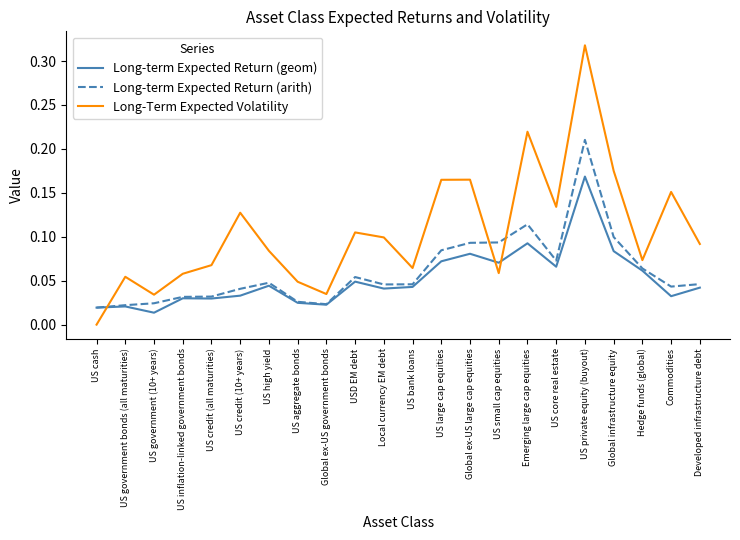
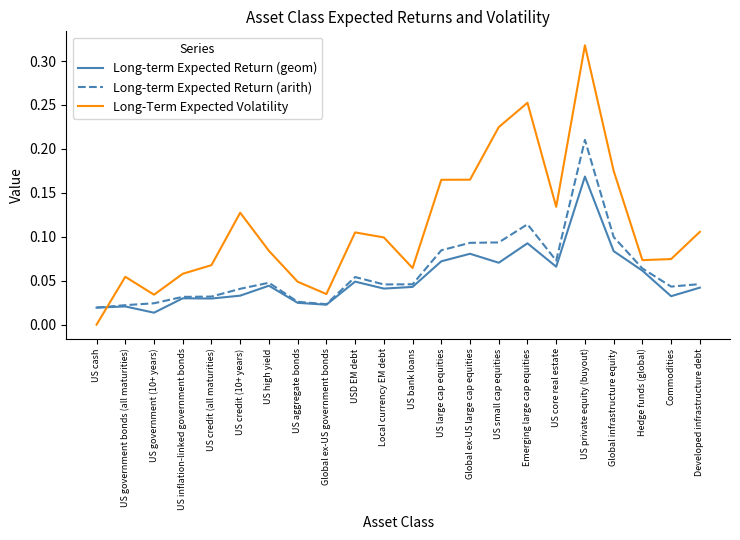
  {
    "Long-Term Expected Volatility": {
      "US cash": 0.00,
      "US government bonds (all maturities)": 0.05,
      "US government (10+ years)": 0.03,
      "US inflation-linked government bonds": 0.06,
      "US credit (all maturities)": 0.07,
      "US credit (10+ years)": 0.13,
      "US high yield": 0.08,
      "US aggregate bonds": 0.05,
      "Global ex-US government bonds": 0.03,
      "USD EM debt": 0.10,
      "Local currency EM debt": 0.10,
      "US bank loans": 0.06,
      "US large cap equities": 0.16,
      "Global ex-US large cap equities": 0.16,
-     "US small cap equities": 0.06,
-     "Emerging large cap equities": 0.22,
+     "US small cap equities": 0.22,
+     "Emerging large cap equities": 0.25,
      "US core real estate": 0.13,
      "US private equity (buyout)": 0.32,
      "Global infrastructure equity": 0.18,
      "Hedge funds (global)": 0.07,
-     "Commodities": 0.15,
-     "Developed infrastructure debt": 0.09
+     "Commodities": 0.07,
+     "Developed infrastructure debt": 0.11
    }
  }
